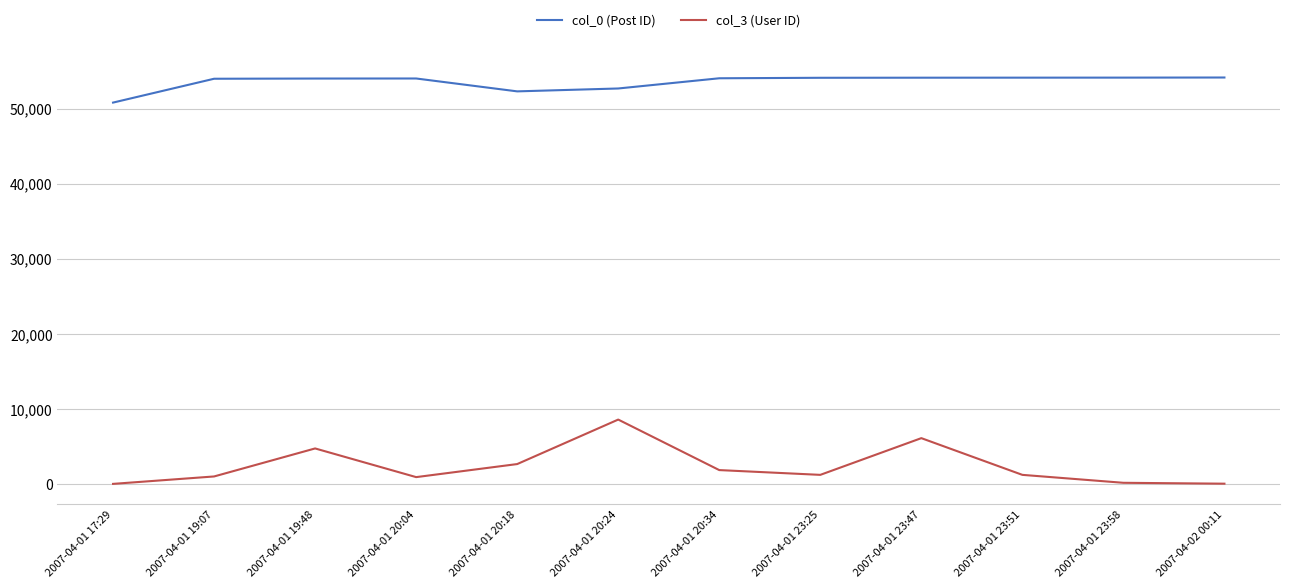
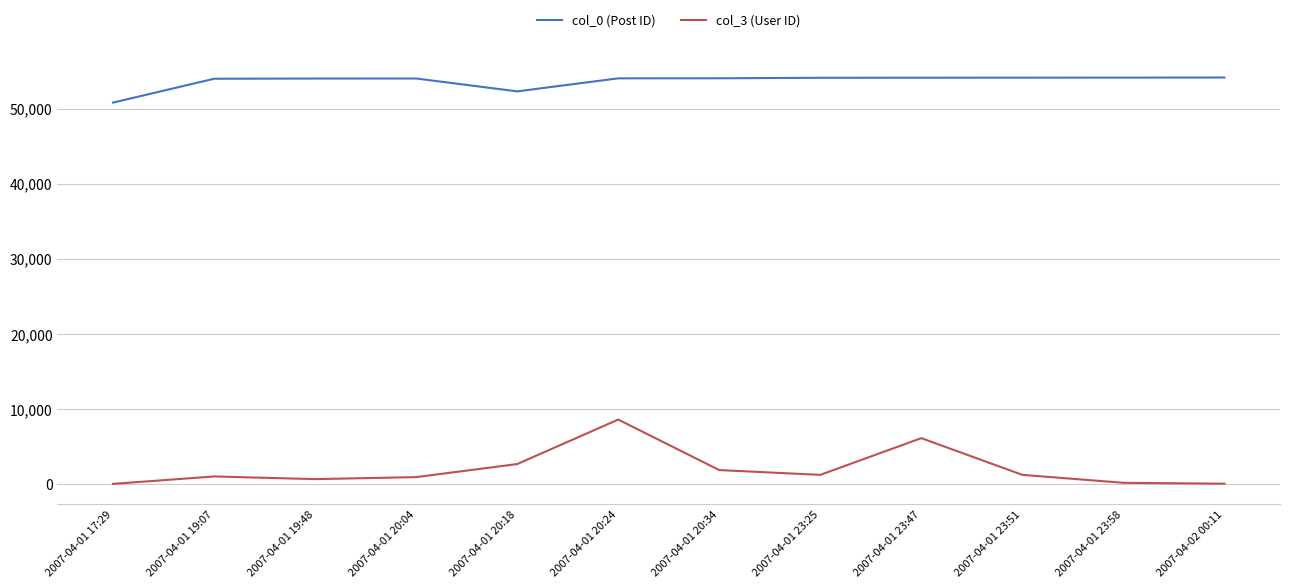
  {
    "col_0 (Post ID)": {
      "2007-04-01 17:29": "51,000",
      "2007-04-01 19:07": "54,000",
      "2007-04-01 19:48": "54,000",
      "2007-04-01 20:04": "54,000",
      "2007-04-01 20:18": "52,000",
-     "2007-04-01 20:24": "53,000",
+     "2007-04-01 20:24": "54,000",
      "2007-04-01 20:34": "54,000",
      "2007-04-01 23:25": "54,000",
      "2007-04-01 23:47": "54,000",
      "2007-04-01 23:51": "54,000",
      "2007-04-01 23:58": "54,000",
      "2007-04-02 00:11": "54,000"
    },
    "col_3 (User ID)": {
      "2007-04-01 17:29": "0",
      "2007-04-01 19:07": "1,000",
-     "2007-04-01 19:48": "5,000",
+     "2007-04-01 19:48": "1,000",
      "2007-04-01 20:04": "1,000",
      "2007-04-01 20:18": "3,000",
      "2007-04-01 20:24": "9,000",
      "2007-04-01 20:34": "2,000",
      "2007-04-01 23:25": "1,000",
      "2007-04-01 23:47": "6,000",
      "2007-04-01 23:51": "1,000",
      "2007-04-01 23:58": "0",
      "2007-04-02 00:11": "0"
    }
  }
